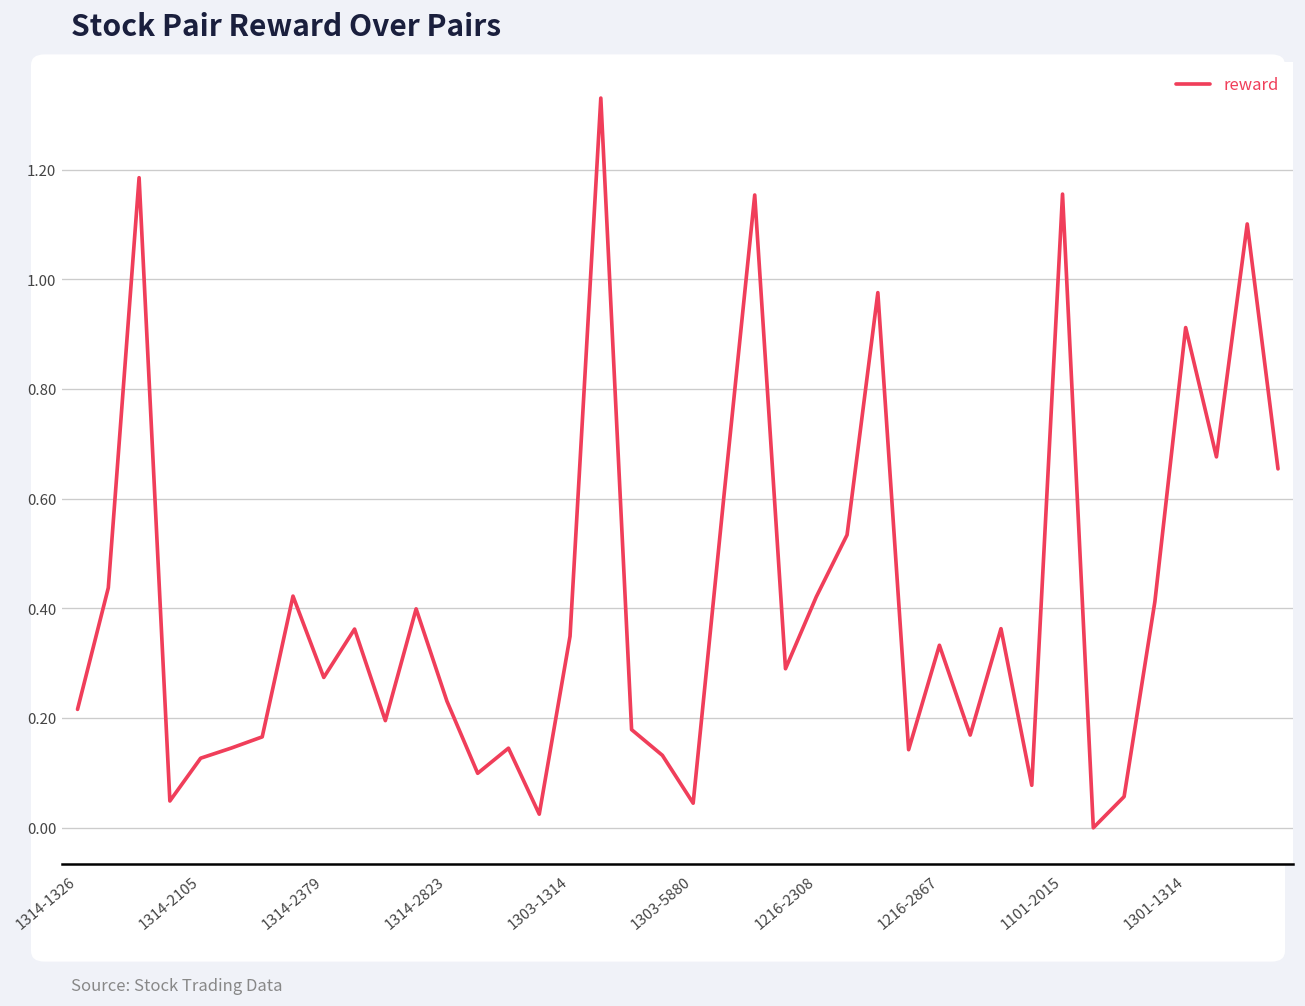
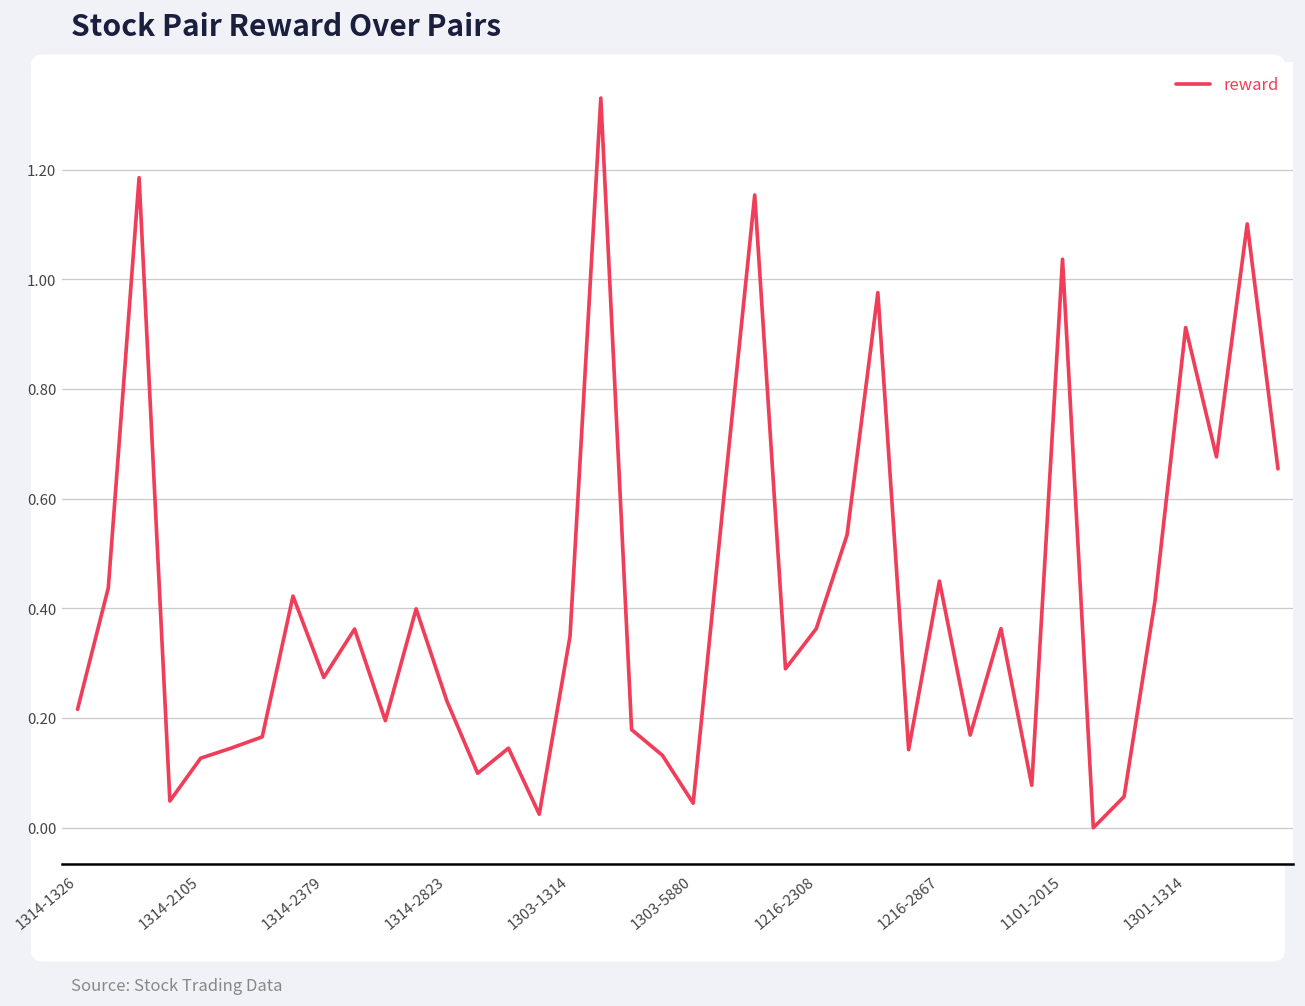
  {
    "1314-1326": 0.22,
    "1314-2105": 0.13,
    "1314-2379": 0.27,
    "1314-2823": 0.23,
    "1303-1314": 0.35,
    "1303-5880": 0.04,
-   "1216-2308": 0.42,
-   "1216-2867": 0.33,
-   "1101-2015": 1.16,
+   "1216-2308": 0.36,
+   "1216-2867": 0.45,
+   "1101-2015": 1.04,
    "1301-1314": 0.91
  }
